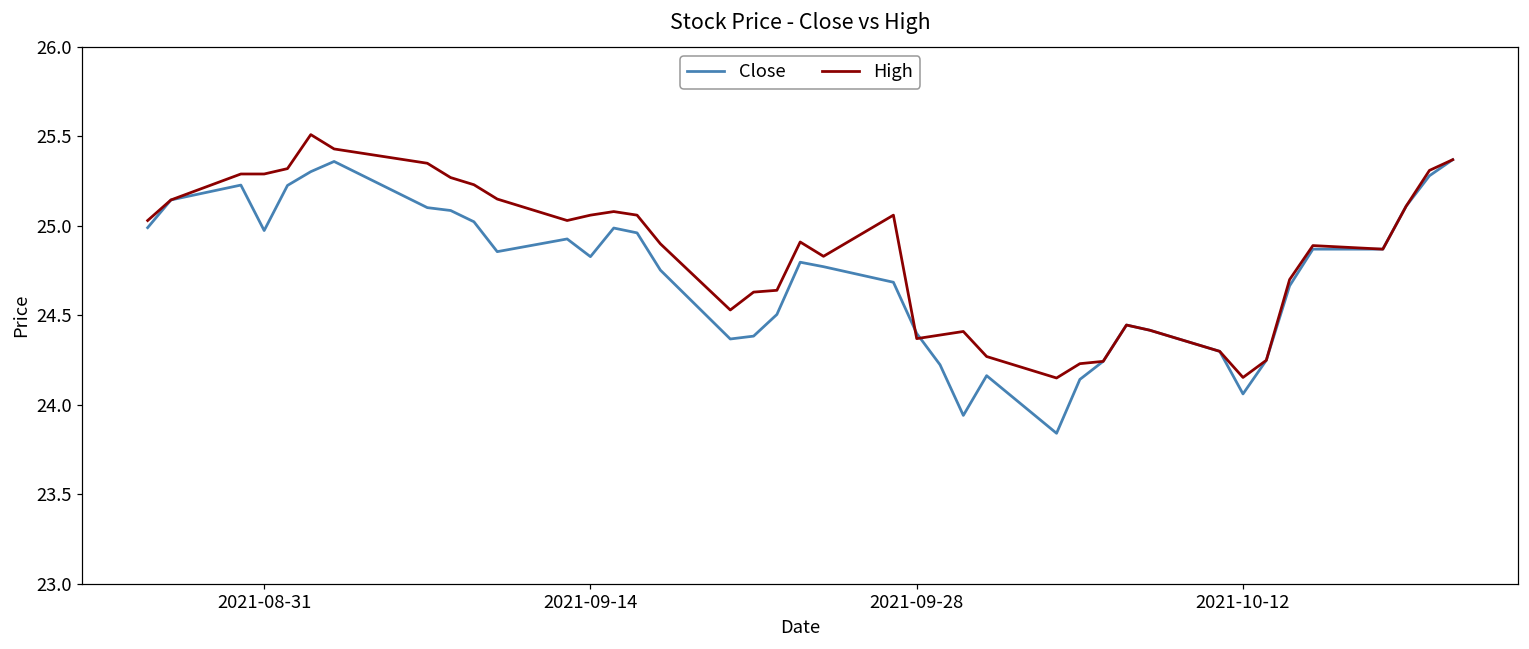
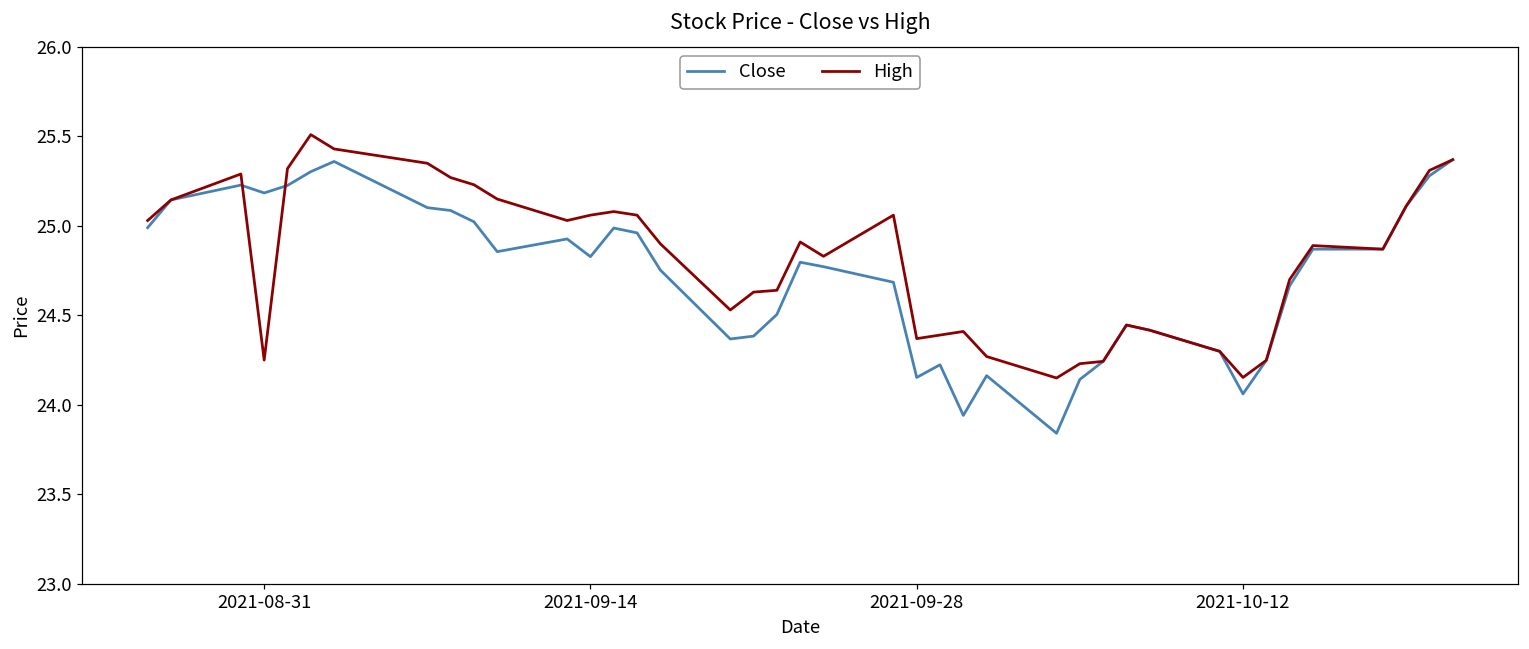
  {
    "Close": {
-     "2021-08-31": 24.97,
+     "2021-08-31": 25.18,
      "2021-09-14": 24.83,
-     "2021-09-28": 24.40,
+     "2021-09-28": 24.15,
      "2021-10-12": 24.06
    },
    "High": {
-     "2021-08-31": 25.29,
+     "2021-08-31": 24.25,
      "2021-09-14": 25.06,
      "2021-09-28": 24.37,
      "2021-10-12": 24.15
    }
  }
